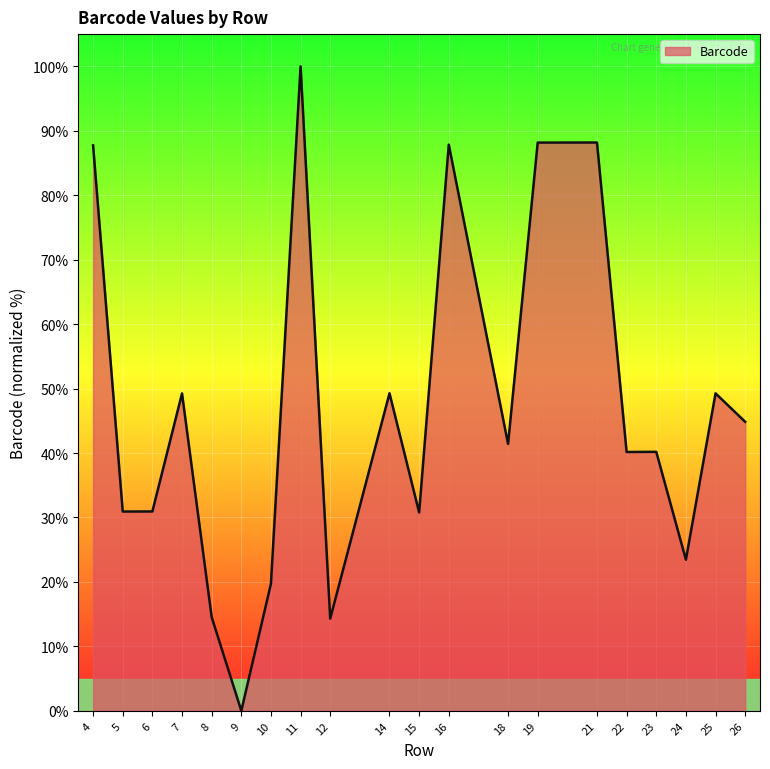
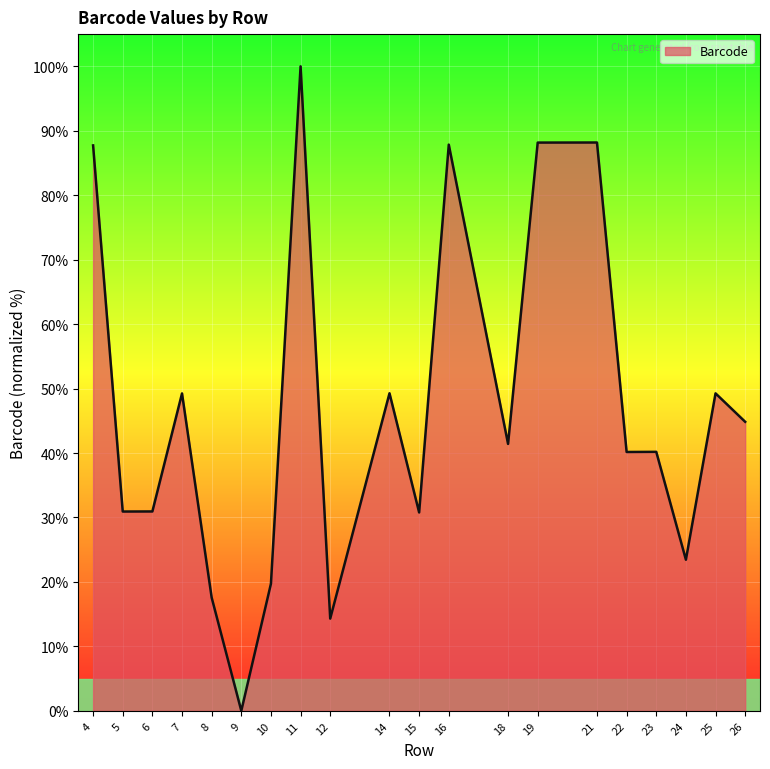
  {
    "4": "88%",
    "5": "31%",
    "6": "31%",
    "7": "49%",
-   "8": "15%",
+   "8": "18%",
    "10": "20%",
    "11": "100%",
    "12": "14%",
    "14": "49%",
    "15": "31%",
    "16": "88%",
    "18": "41%",
    "19": "88%",
    "21": "88%",
    "22": "40%",
    "23": "40%",
    "24": "23%",
    "25": "49%",
    "26": "45%"
  }
